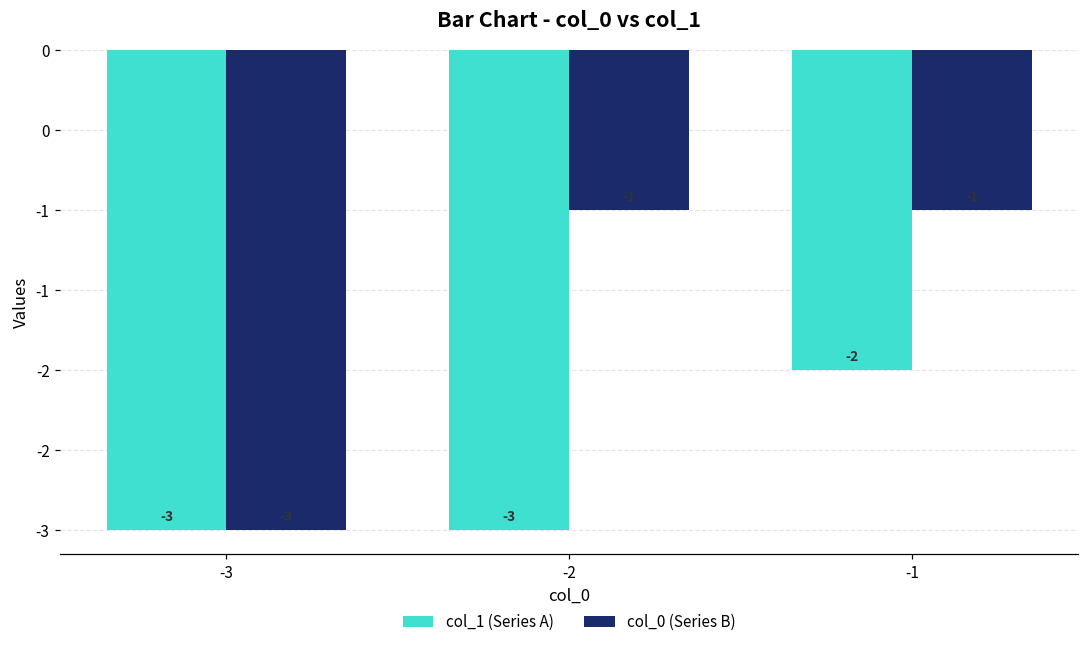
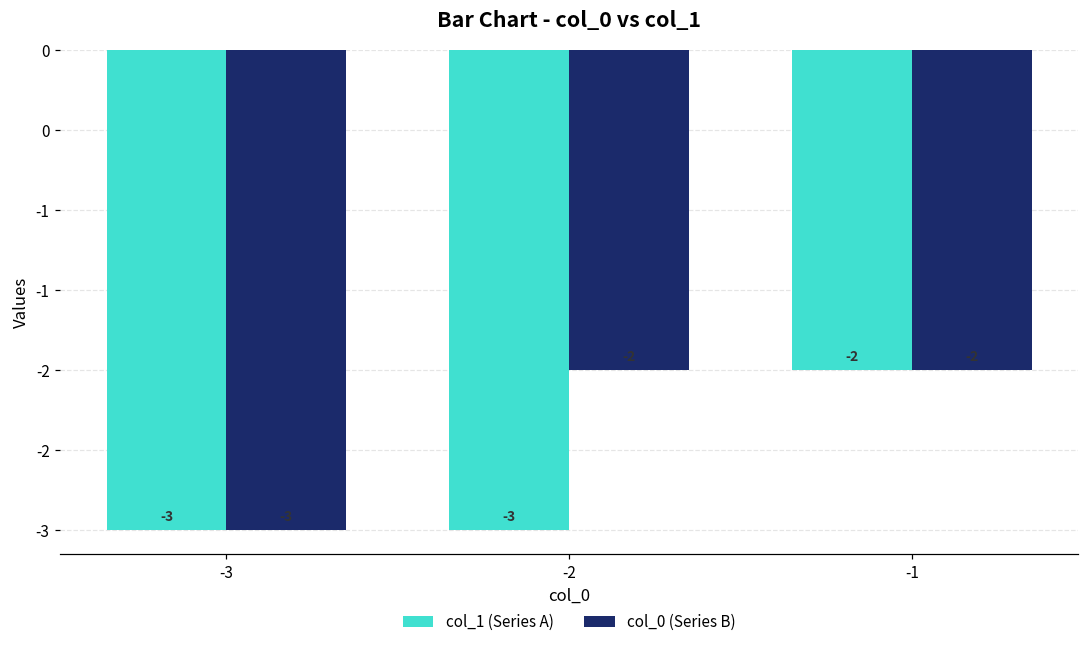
  {
    "col_1 (Series A)": {
      "-3": -3,
      "-2": -3,
      "-1": -2
    },
    "col_0 (Series B)": {
      "-3": -3,
-     "-2": -1,
-     "-1": -1
+     "-2": -2,
+     "-1": -2
    }
  }
